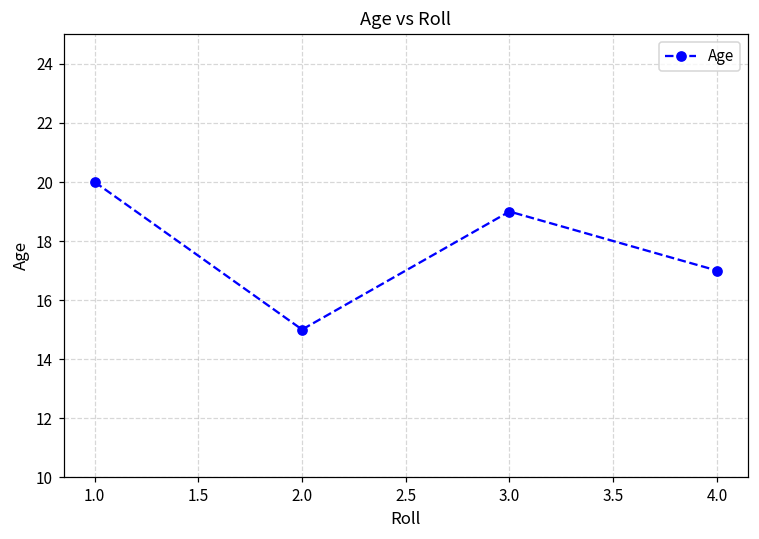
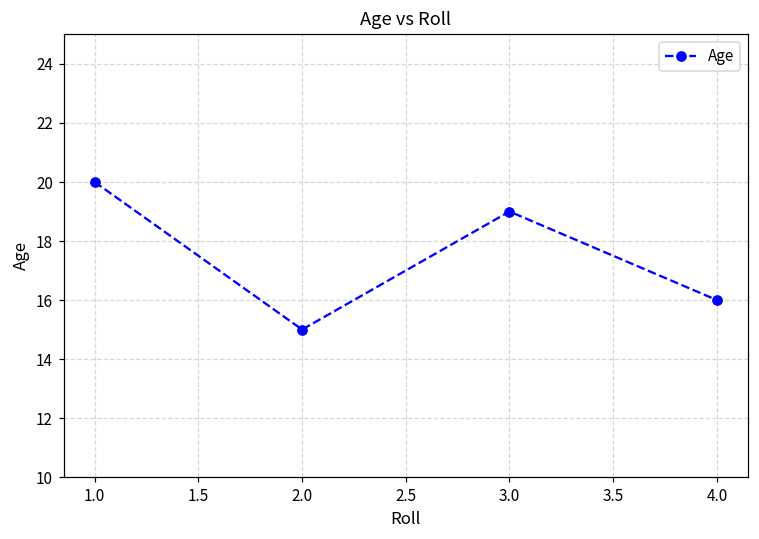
  {
    "1.0": 20,
    "2.0": 15,
    "3.0": 19,
-   "4.0": 17
+   "4.0": 16
  }
